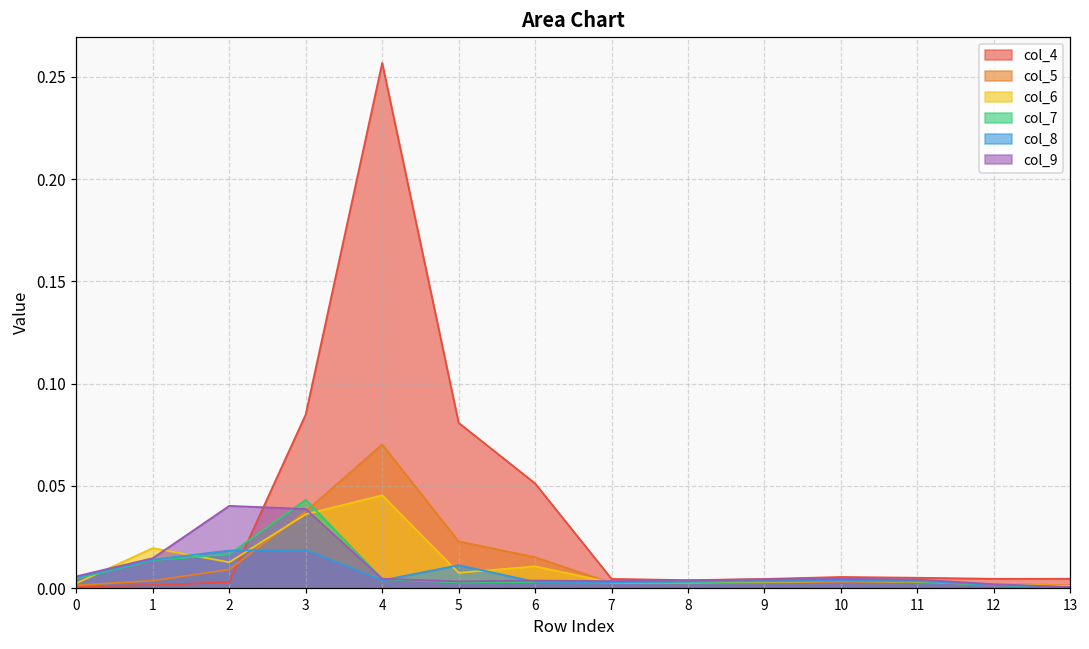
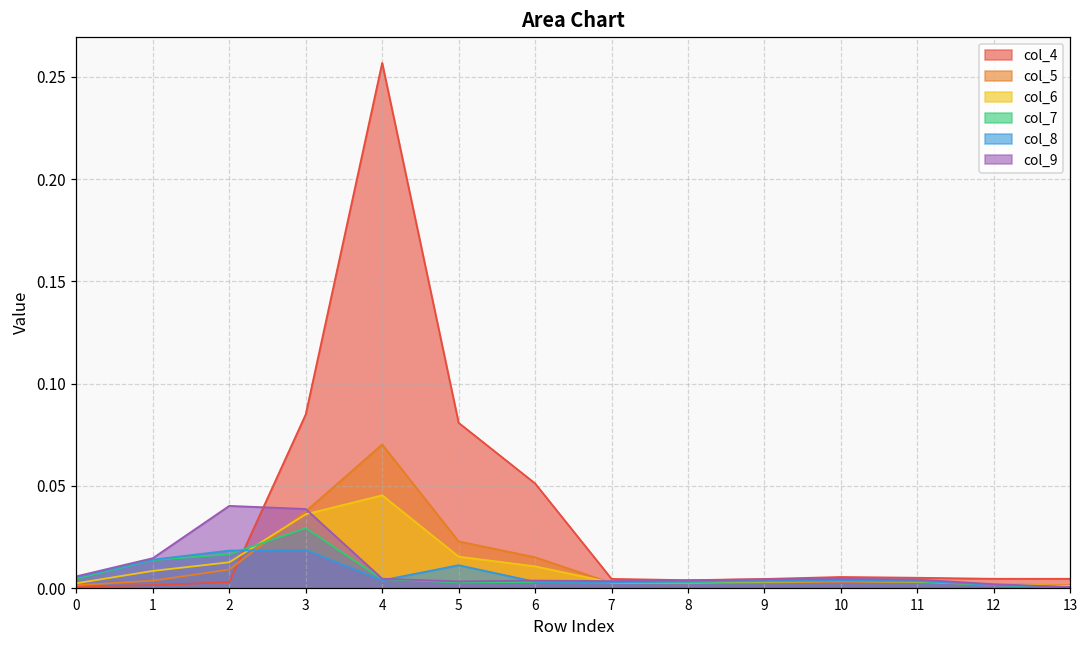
  {
    "col_6": {
-     "1": 0.020,
+     "1": 0.008,
      "2": 0.013,
      "3": 0.036,
      "4": 0.045,
-     "5": 0.008,
+     "5": 0.015,
      "6": 0.011
    },
    "col_7": {
      "2": 0.017,
-     "3": 0.043
+     "3": 0.029
    },
    "col_8": {
      "2": 0.018,
      "3": 0.019,
      "5": 0.011
    },
    "col_9": {
      "2": 0.040
    }
  }
